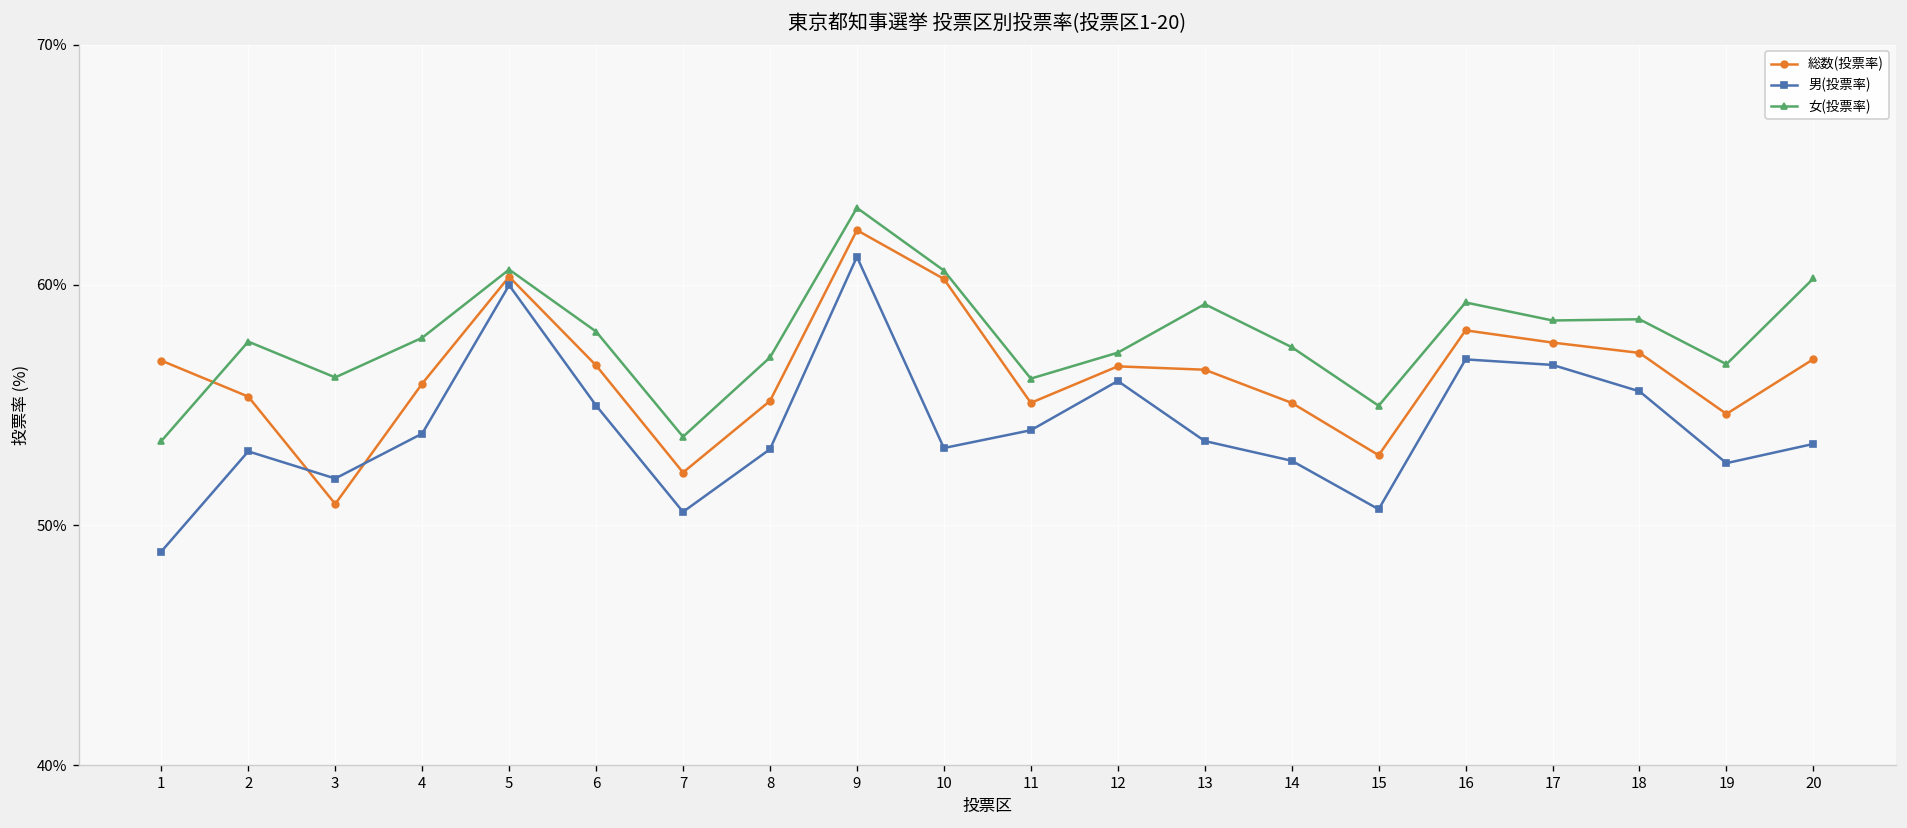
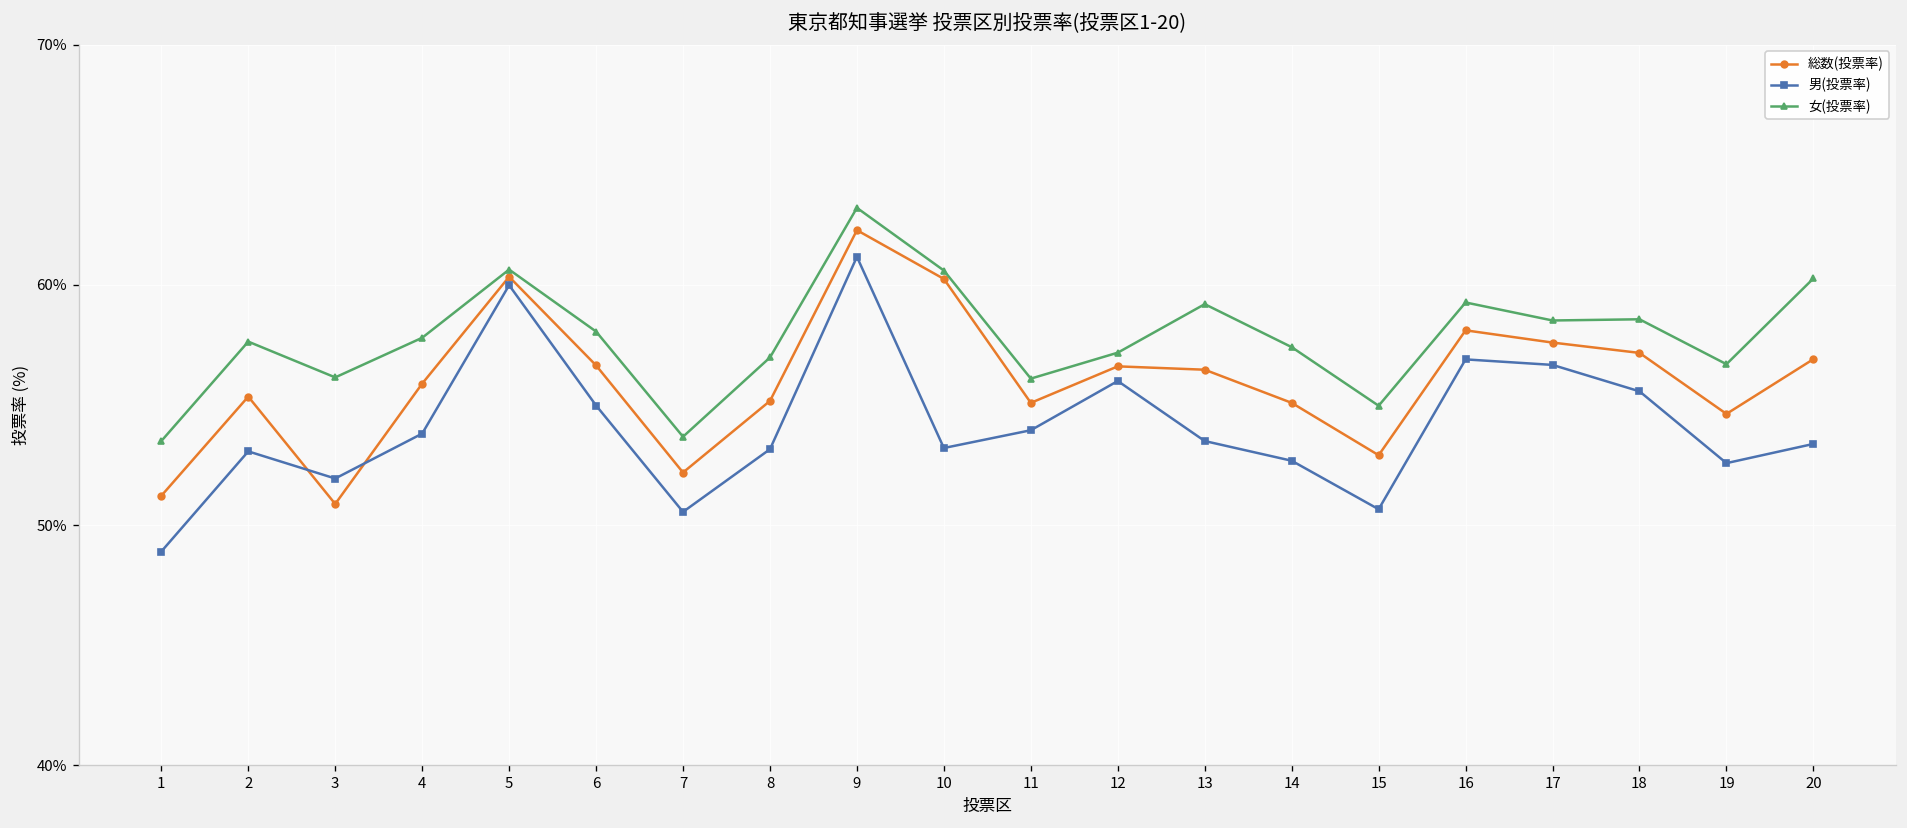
  {
    "総数(投票率)": {
-     "1": "56.9%",
+     "1": "51.2%",
      "2": "55.4%",
      "3": "50.9%",
      "4": "55.9%",
      "5": "60.3%",
      "6": "56.7%",
      "7": "52.2%",
      "8": "55.2%",
      "9": "62.3%",
      "10": "60.3%",
      "11": "55.1%",
      "12": "56.6%",
      "13": "56.5%",
      "14": "55.1%",
      "15": "52.9%",
      "16": "58.1%",
      "17": "57.6%",
      "18": "57.2%",
      "19": "54.6%",
      "20": "56.9%"
    },
    "男(投票率)": {
      "1": "48.9%",
      "2": "53.1%",
      "3": "51.9%",
      "4": "53.8%",
      "5": "60.0%",
      "6": "55.0%",
      "7": "50.6%",
      "8": "53.2%",
      "9": "61.2%",
      "10": "53.2%",
      "11": "54.0%",
      "12": "56.0%",
      "13": "53.5%",
      "14": "52.7%",
      "15": "50.7%",
      "16": "56.9%",
      "17": "56.7%",
      "18": "55.6%",
      "19": "52.6%",
      "20": "53.4%"
    },
    "女(投票率)": {
      "1": "53.5%",
      "2": "57.6%",
      "3": "56.2%",
      "4": "57.8%",
      "5": "60.6%",
      "6": "58.1%",
      "7": "53.7%",
      "8": "57.0%",
      "9": "63.2%",
      "10": "60.6%",
      "11": "56.1%",
      "12": "57.2%",
      "13": "59.2%",
      "14": "57.4%",
      "15": "55.0%",
      "16": "59.3%",
      "17": "58.5%",
      "18": "58.6%",
      "19": "56.7%",
      "20": "60.3%"
    }
  }
